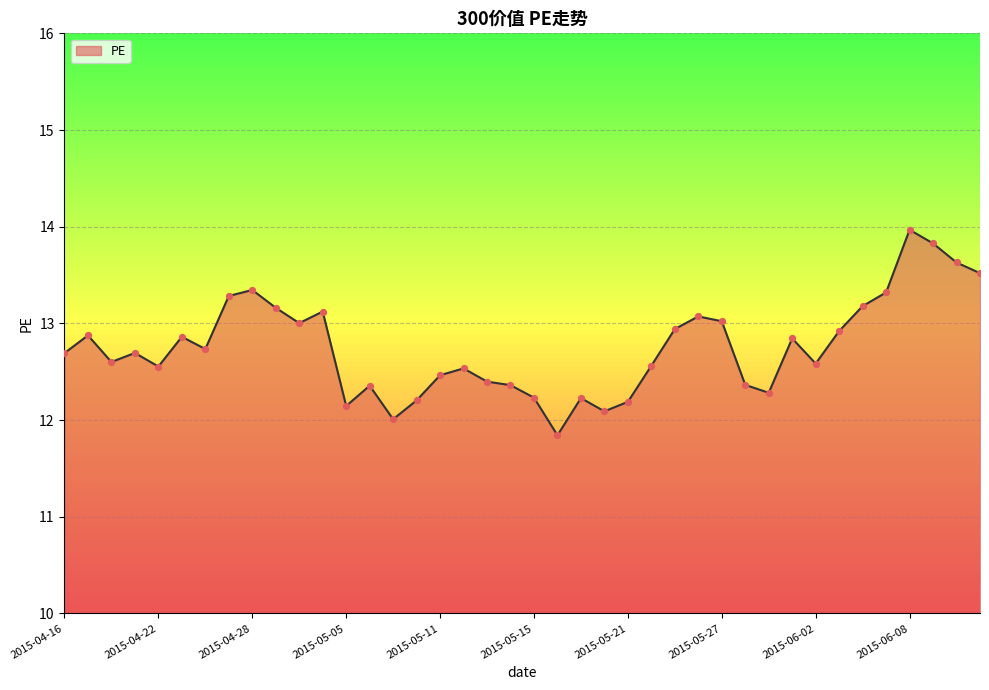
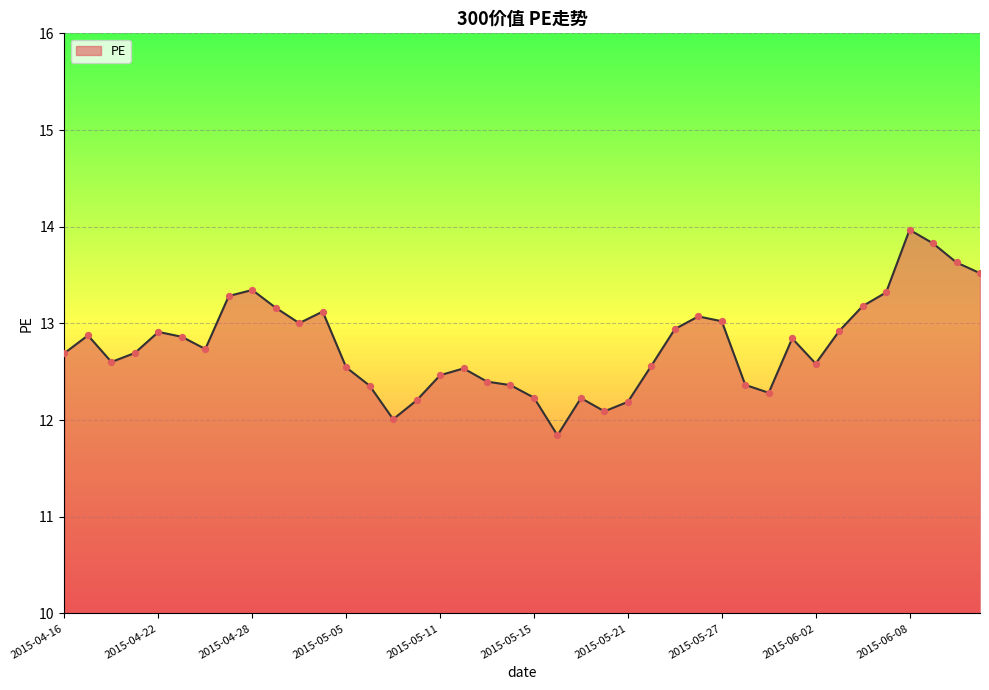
  {
    "2015-04-16": 12.7,
-   "2015-04-22": 12.6,
+   "2015-04-22": 12.9,
    "2015-04-28": 13.3,
-   "2015-05-05": 12.1,
+   "2015-05-05": 12.5,
    "2015-05-11": 12.5,
    "2015-05-15": 12.2,
    "2015-05-21": 12.2,
    "2015-05-27": 13.0,
    "2015-06-02": 12.6,
    "2015-06-08": 14.0
  }
